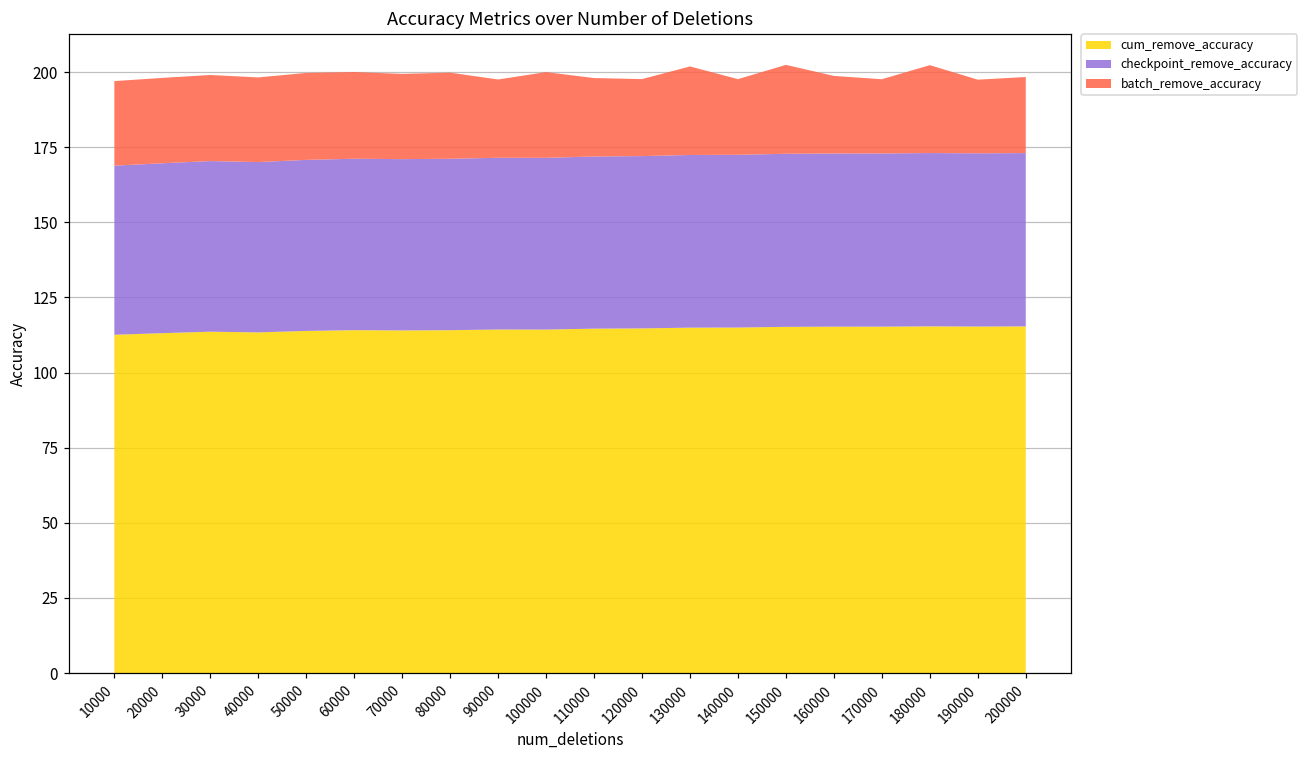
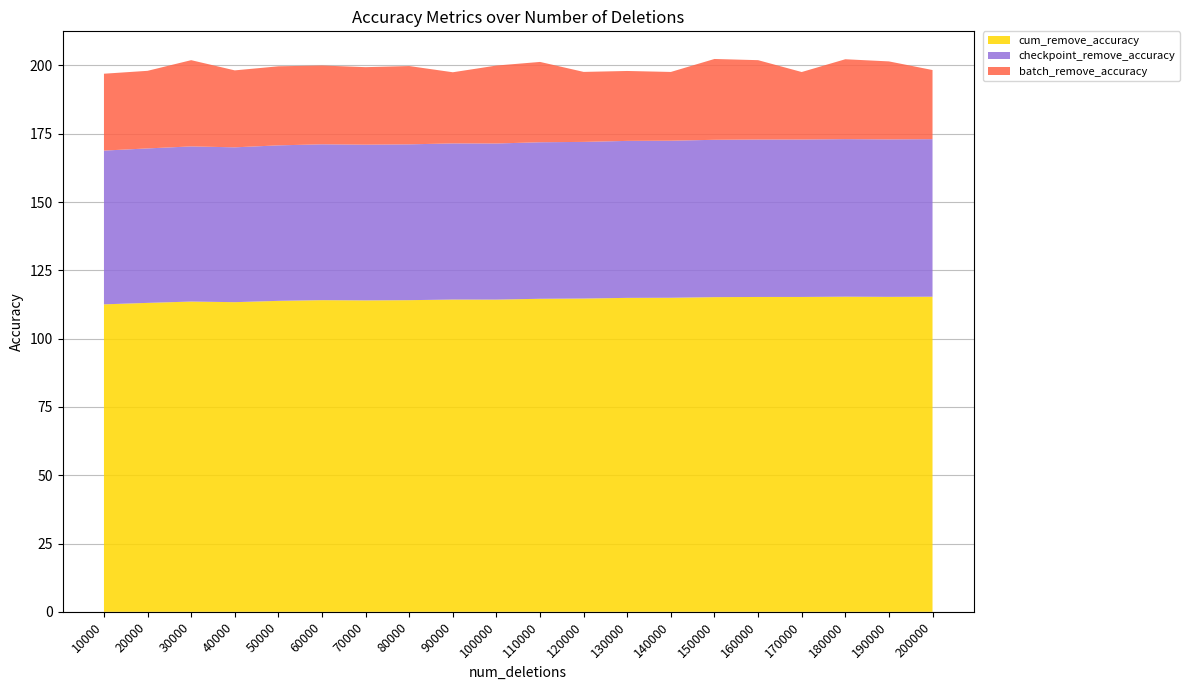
  {
    "cum_remove_accuracy": {
      "10000": 113,
      "20000": 113,
      "30000": 114,
      "40000": 113,
      "50000": 114,
      "60000": 114,
      "70000": 114,
      "80000": 114,
      "90000": 114,
      "100000": 114,
      "110000": 115,
      "120000": 115,
      "130000": 115,
      "140000": 115,
      "150000": 115,
      "160000": 115,
      "170000": 115,
      "180000": 115,
      "190000": 115,
      "200000": 115
    },
    "checkpoint_remove_accuracy": {
      "10000": 56,
      "20000": 57,
      "30000": 57,
      "40000": 57,
      "50000": 57,
      "60000": 57,
      "70000": 57,
      "80000": 57,
      "90000": 57,
      "100000": 57,
      "110000": 57,
      "120000": 57,
      "130000": 57,
      "140000": 57,
      "150000": 58,
      "160000": 58,
      "170000": 58,
      "180000": 58,
      "190000": 58,
      "200000": 58
    },
    "batch_remove_accuracy": {
      "10000": 28,
      "20000": 28,
-     "30000": 29,
+     "30000": 32,
      "40000": 28,
      "50000": 29,
      "60000": 29,
      "70000": 28,
      "80000": 29,
      "90000": 26,
      "100000": 29,
-     "110000": 26,
+     "110000": 29,
      "120000": 26,
-     "130000": 29,
+     "130000": 26,
      "140000": 25,
      "150000": 30,
-     "160000": 26,
+     "160000": 29,
      "170000": 25,
      "180000": 29,
-     "190000": 25,
+     "190000": 29,
      "200000": 25
    }
  }
